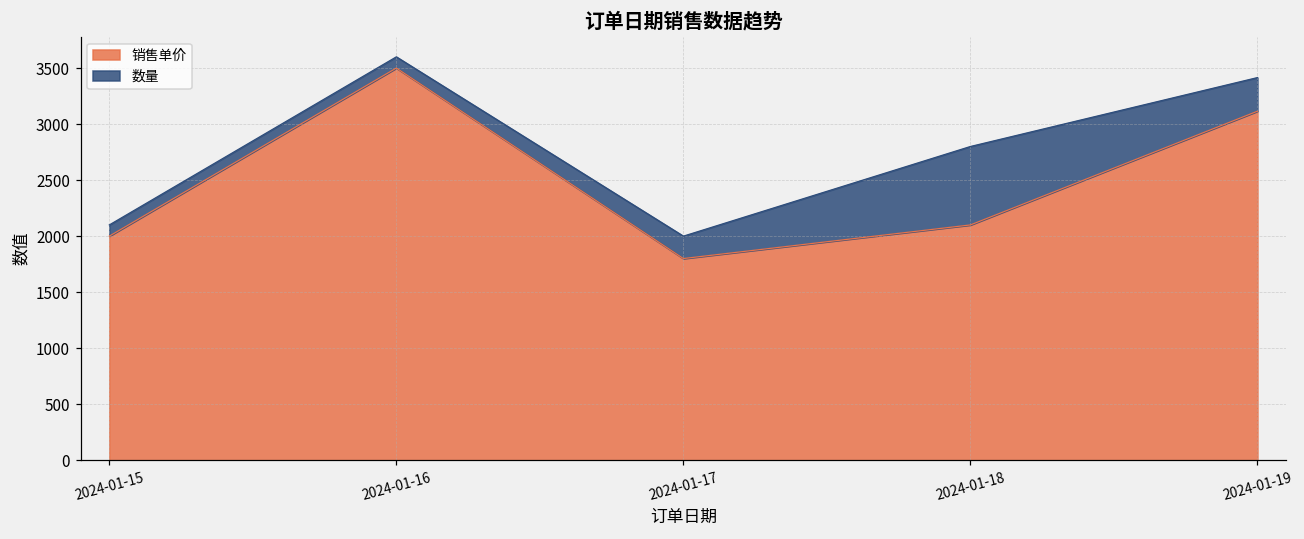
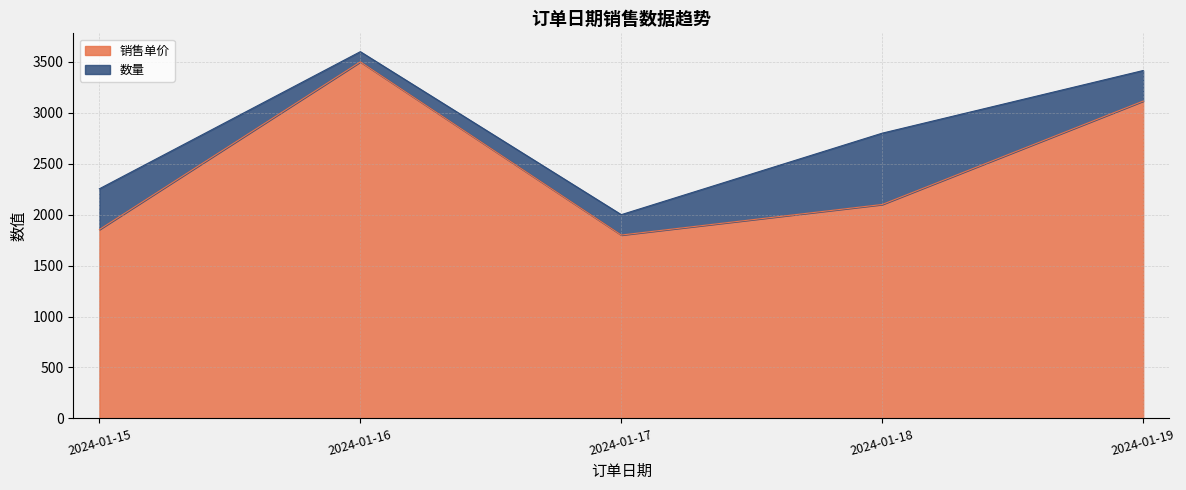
  {
    "销售单价": {
-     "2024-01-15": 2000,
+     "2024-01-15": 1850,
      "2024-01-16": 3500,
      "2024-01-17": 1800,
      "2024-01-18": 2100,
      "2024-01-19": 3120
    },
    "数量": {
-     "2024-01-15": 100,
+     "2024-01-15": 400,
      "2024-01-16": 100,
      "2024-01-17": 200,
      "2024-01-18": 700,
      "2024-01-19": 300
    }
  }
